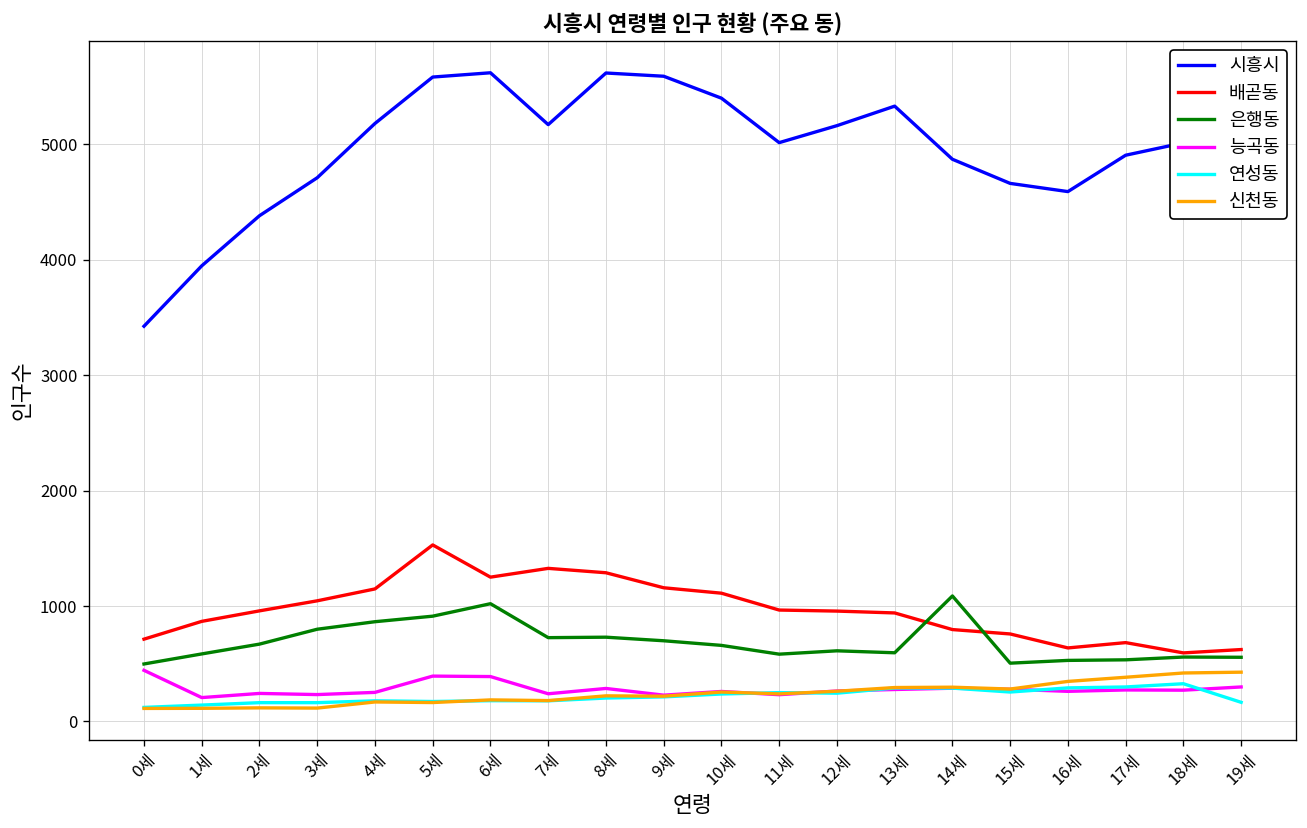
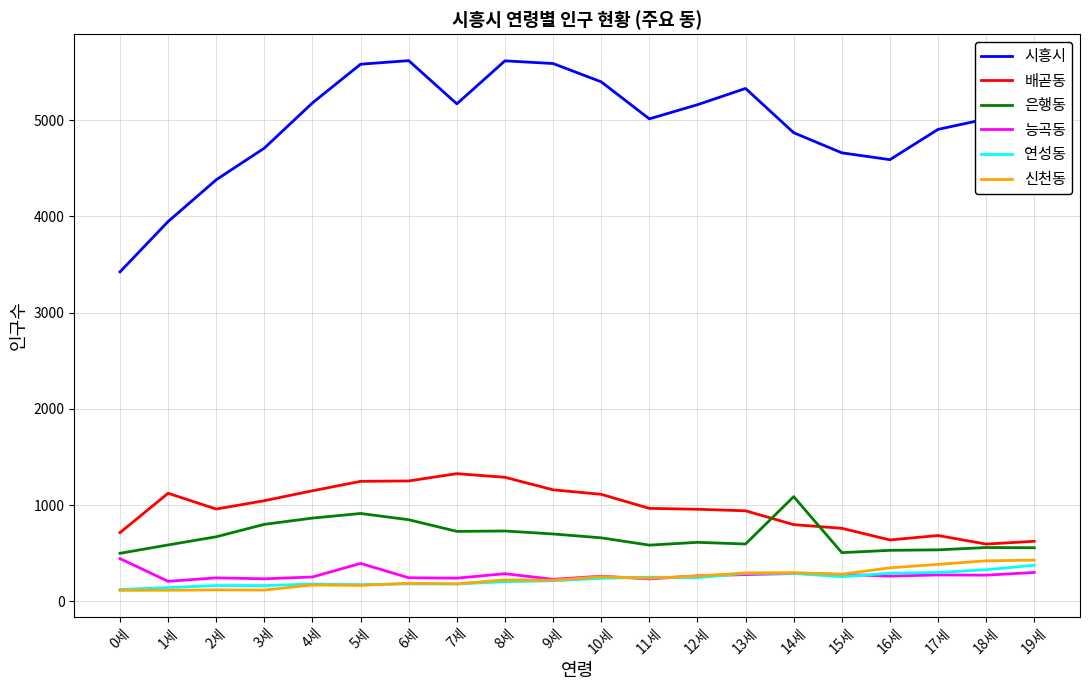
  {
    "시흥시": {
      "0세": 3400,
      "1세": 3900,
      "2세": 4400,
      "3세": 4700,
      "4세": 5200,
      "5세": 5600,
      "6세": 5600,
      "7세": 5200,
      "8세": 5600,
      "9세": 5600,
      "10세": 5400,
      "11세": 5000,
      "12세": 5200,
      "13세": 5300,
      "14세": 4900,
      "15세": 4700,
      "16세": 4600,
      "17세": 4900
    },
    "배곧동": {
      "0세": 700,
-     "1세": 900,
+     "1세": 1100,
      "2세": 1000,
      "3세": 1000,
      "4세": 1100,
-     "5세": 1500,
+     "5세": 1200,
      "6세": 1300,
      "7세": 1300,
      "8세": 1300,
      "9세": 1200,
      "10세": 1100,
      "11세": 1000,
      "12세": 1000,
      "13세": 900,
      "14세": 800,
      "15세": 800,
      "16세": 600,
      "17세": 700,
      "18세": 600,
      "19세": 600
    },
    "은행동": {
      "0세": 500,
      "1세": 600,
      "2세": 700,
      "3세": 800,
      "4세": 900,
      "5세": 900,
-     "6세": 1000,
+     "6세": 800,
      "7세": 700,
      "8세": 700,
      "9세": 700,
      "10세": 700,
      "11세": 600,
      "12세": 600,
      "13세": 600,
      "14세": 1100,
      "15세": 500,
      "16세": 500,
      "17세": 500,
      "18세": 600,
      "19세": 600
    },
    "능곡동": {
      "0세": 400,
      "1세": 200,
      "2세": 200,
      "3세": 200,
      "4세": 300,
      "5세": 400,
-     "6세": 400,
+     "6세": 200,
      "7세": 200,
      "8세": 300,
      "16세": 300,
      "18세": 300,
      "19세": 300
    },
    "연성동": {
      "1세": 100,
      "2세": 200,
      "3세": 200,
      "16세": 300,
      "18세": 300,
-     "19세": 200
+     "19세": 400
    },
    "신천동": {
      "1세": 100,
      "2세": 100,
      "3세": 100,
      "16세": 300,
      "17세": 400,
      "18세": 400,
      "19세": 400
    }
  }
